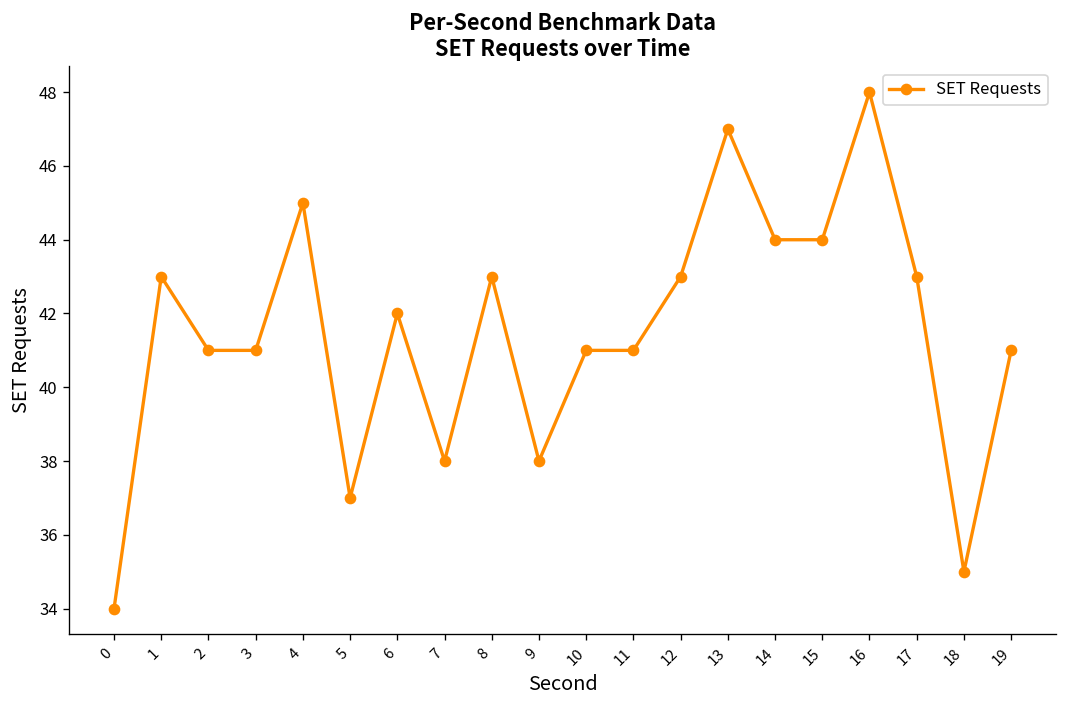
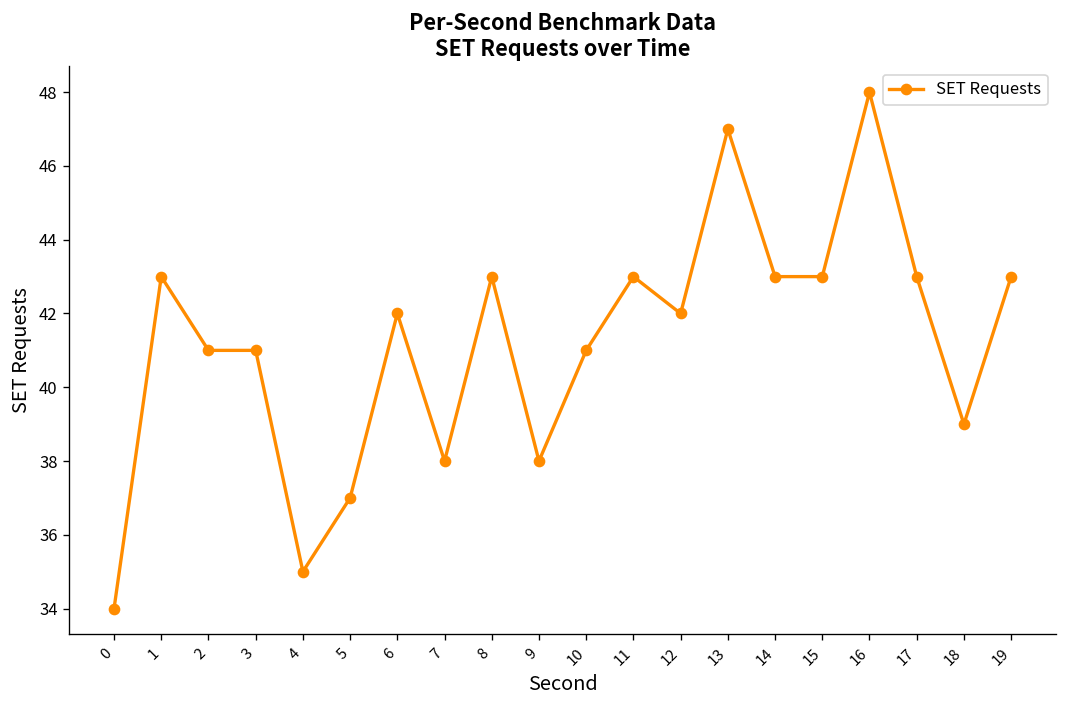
  {
    "0": 34,
    "1": 43,
    "2": 41,
    "3": 41,
-   "4": 45,
+   "4": 35,
    "5": 37,
    "6": 42,
    "7": 38,
    "8": 43,
    "9": 38,
    "10": 41,
-   "11": 41,
-   "12": 43,
+   "11": 43,
+   "12": 42,
    "13": 47,
-   "14": 44,
-   "15": 44,
+   "14": 43,
+   "15": 43,
    "16": 48,
    "17": 43,
-   "18": 35,
-   "19": 41
+   "18": 39,
+   "19": 43
  }
